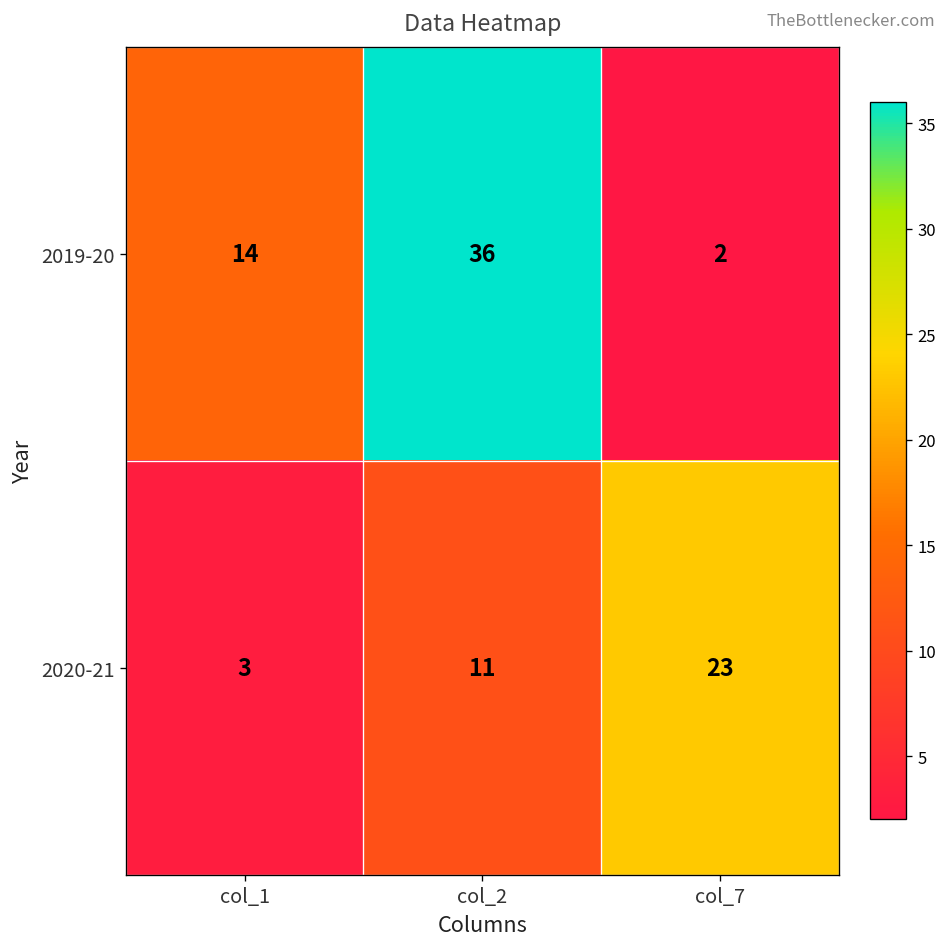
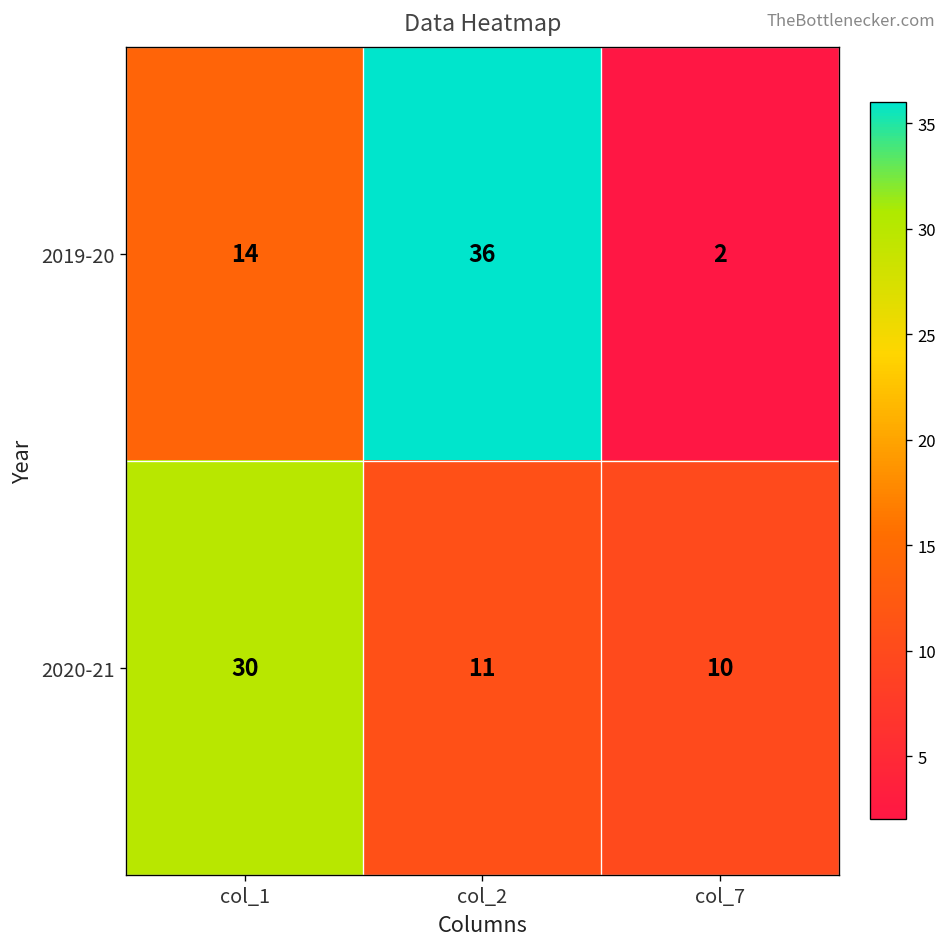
  {
    "2019-20": {
      "col_1": 14,
      "col_2": 36,
      "col_7": 2
    },
    "2020-21": {
-     "col_1": 3,
+     "col_1": 30,
      "col_2": 11,
-     "col_7": 23
+     "col_7": 10
    }
  }
